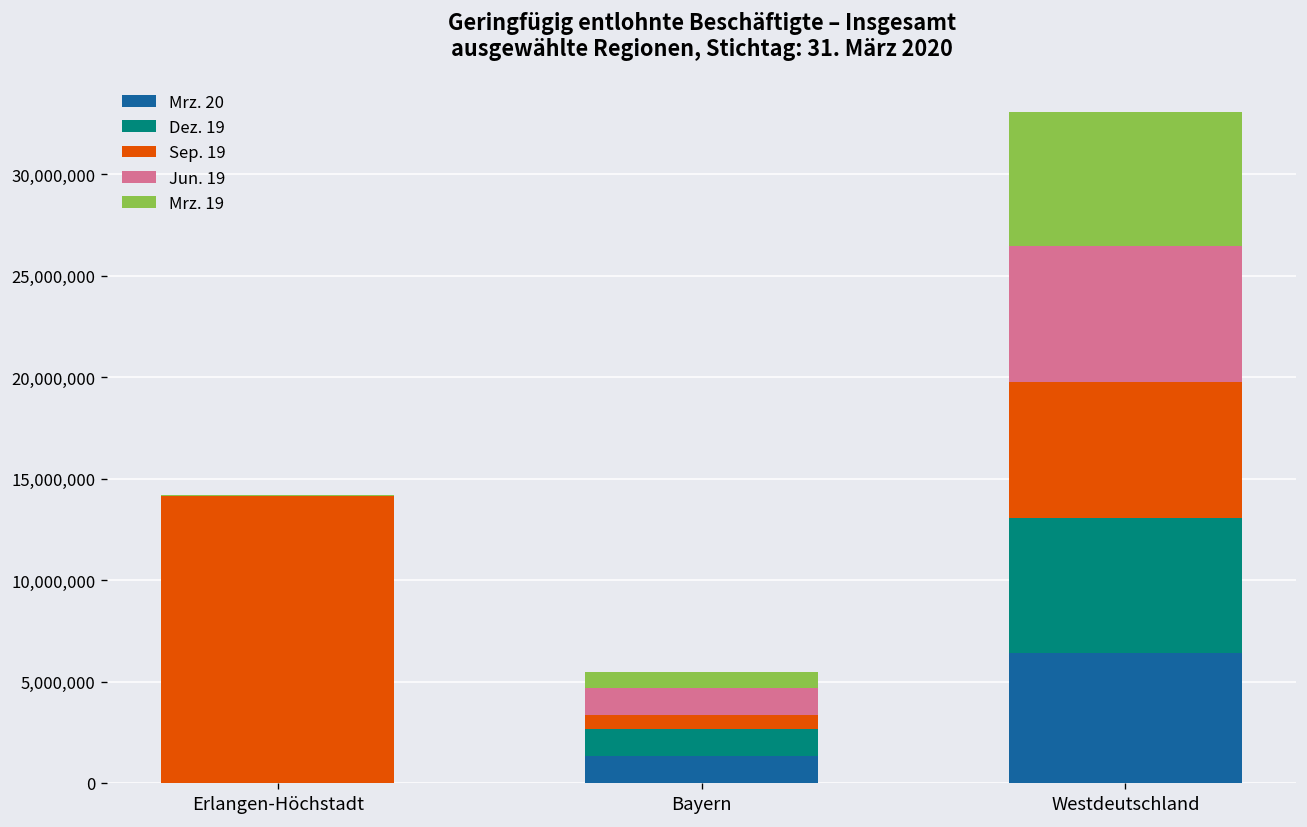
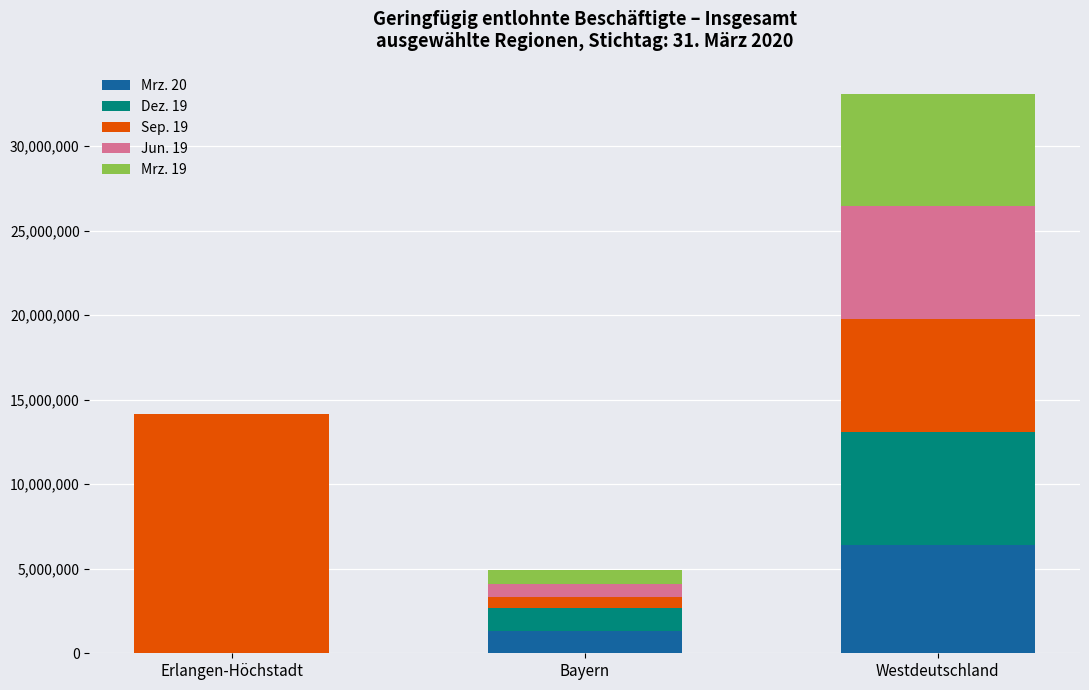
  {
    "Sep. 19": {
      "Erlangen-Höchstadt": "14,100,000",
      "Bayern": "700,000",
      "Westdeutschland": "6,700,000"
    },
    "Jun. 19": {
-     "Bayern": "1,400,000",
+     "Bayern": "800,000",
      "Westdeutschland": "6,700,000"
    },
    "Mrz. 19": {
      "Bayern": "800,000",
      "Westdeutschland": "6,600,000"
    }
  }
